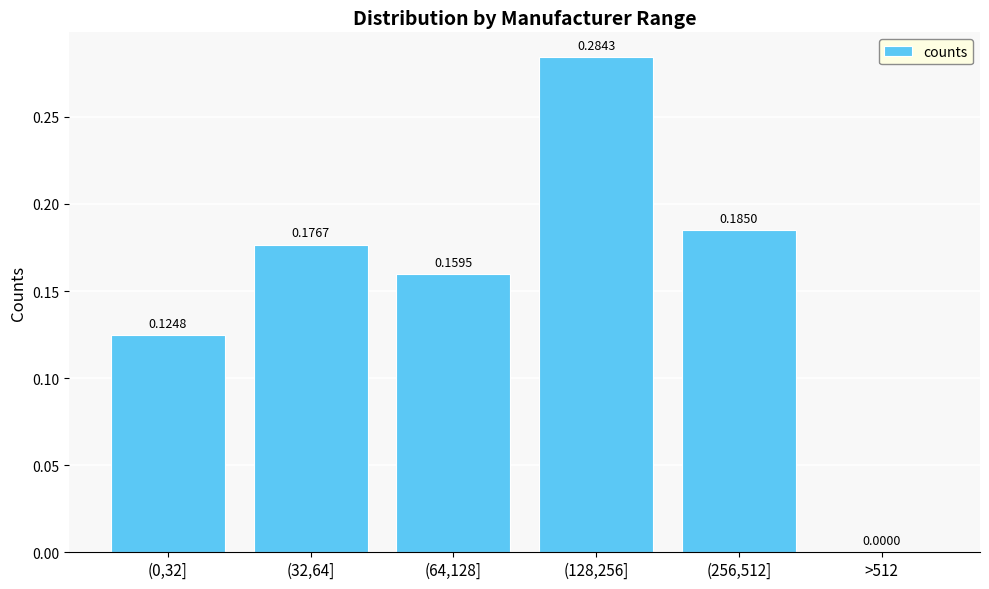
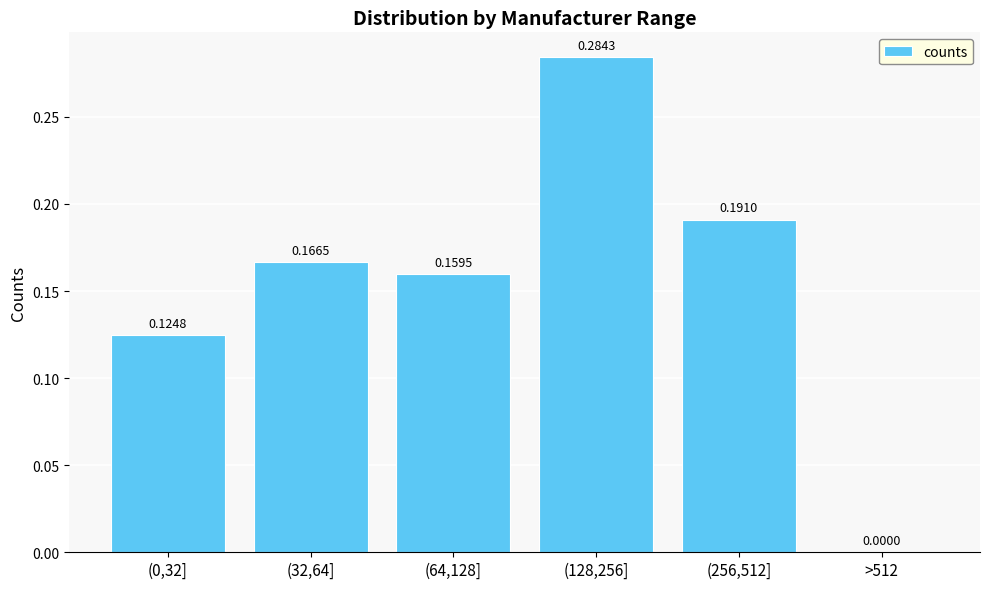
  {
    "(0,32]": 0.1248,
-   "(32,64]": 0.1767,
+   "(32,64]": 0.1665,
    "(64,128]": 0.1595,
    "(128,256]": 0.2843,
-   "(256,512]": 0.1850,
+   "(256,512]": 0.1910,
    ">512": 0.0000
  }
